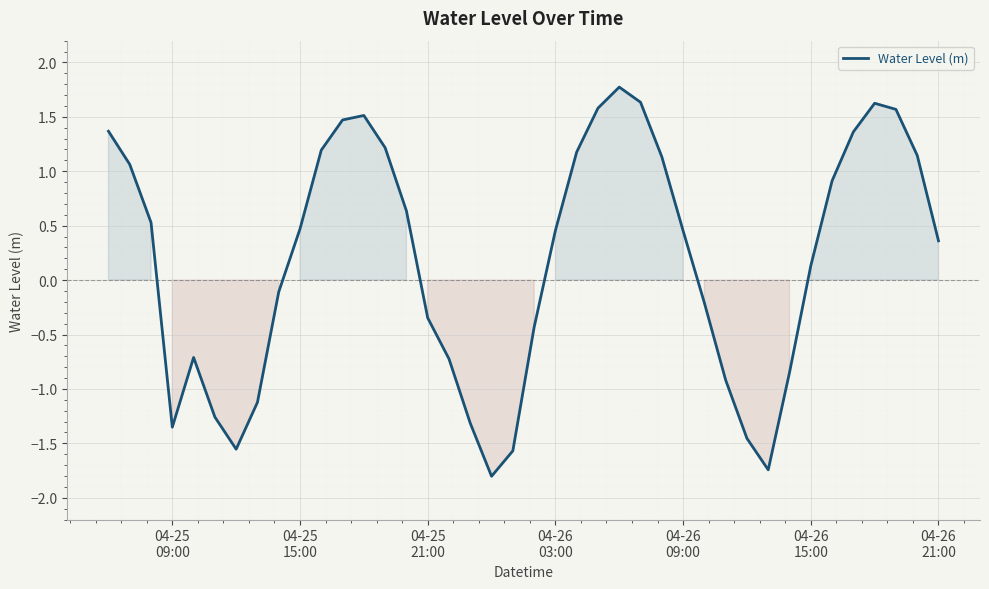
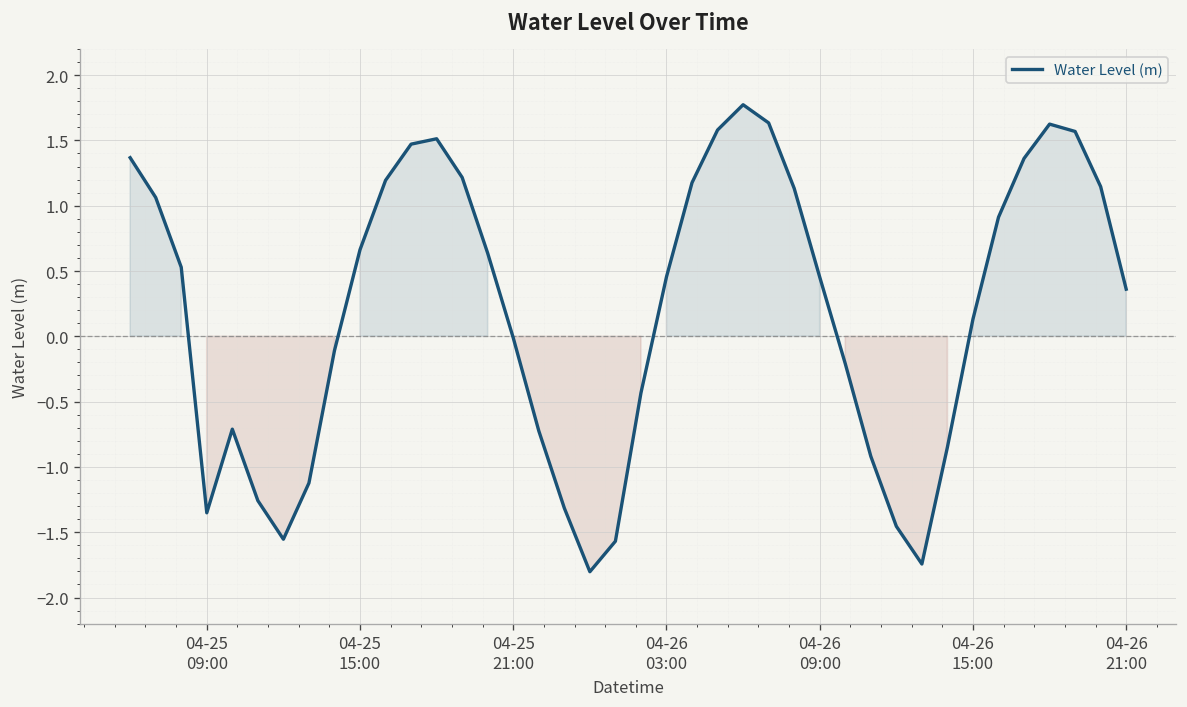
  {
    "04-25 09:00": -1.35,
-   "04-25 15:00": 0.47,
-   "04-25 21:00": -0.35,
+   "04-25 15:00": 0.66,
+   "04-25 21:00": -0.01,
    "04-26 03:00": 0.46,
    "04-26 09:00": 0.45,
    "04-26 15:00": 0.13,
    "04-26 21:00": 0.36
  }
